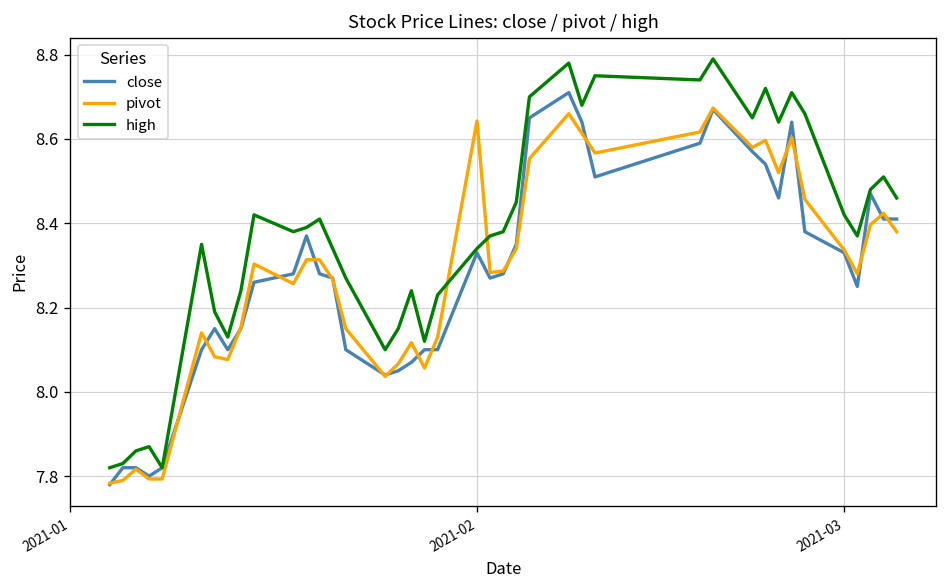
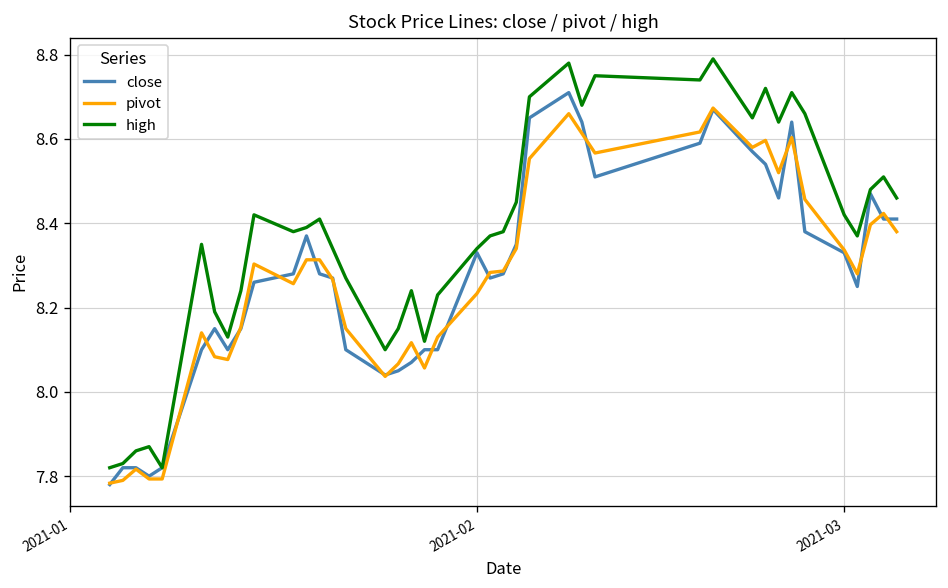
  {
    "close": {
      "2021-02": 8.33
    },
    "pivot": {
-     "2021-02": 8.64
+     "2021-02": 8.23
    },
    "high": {
      "2021-02": 8.34,
      "2021-03": 8.42
    }
  }
